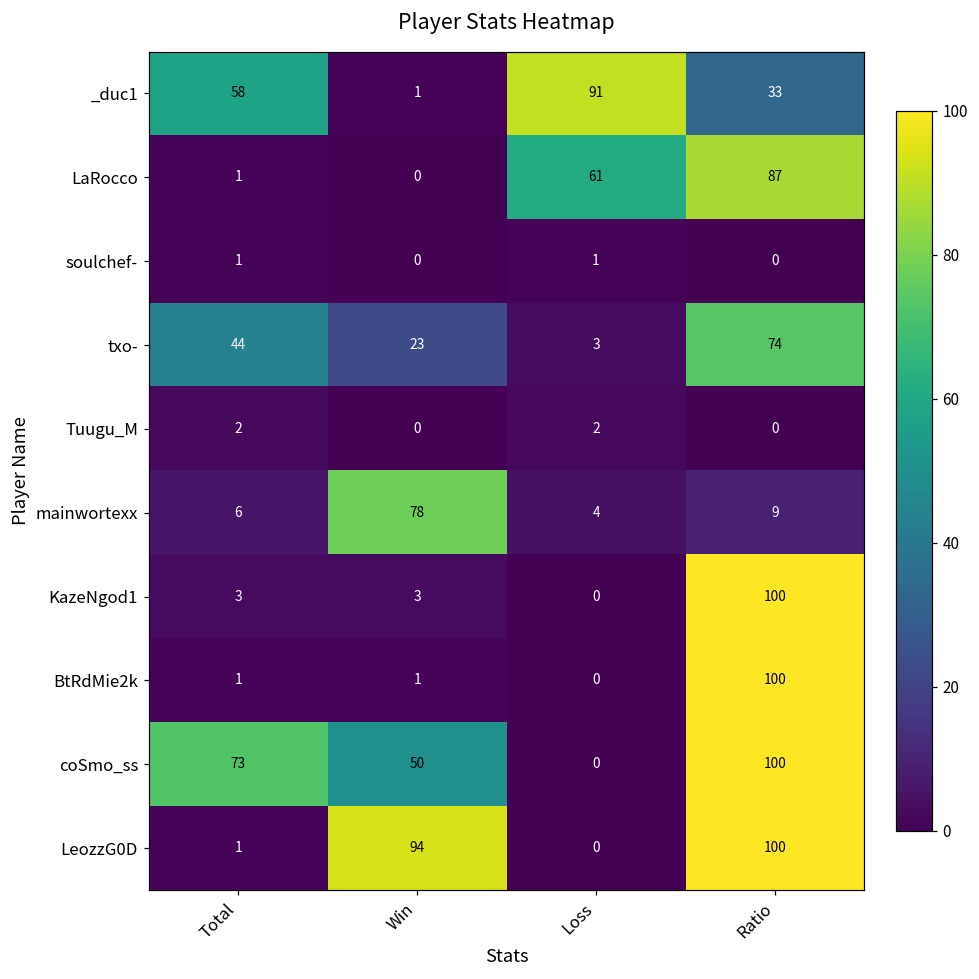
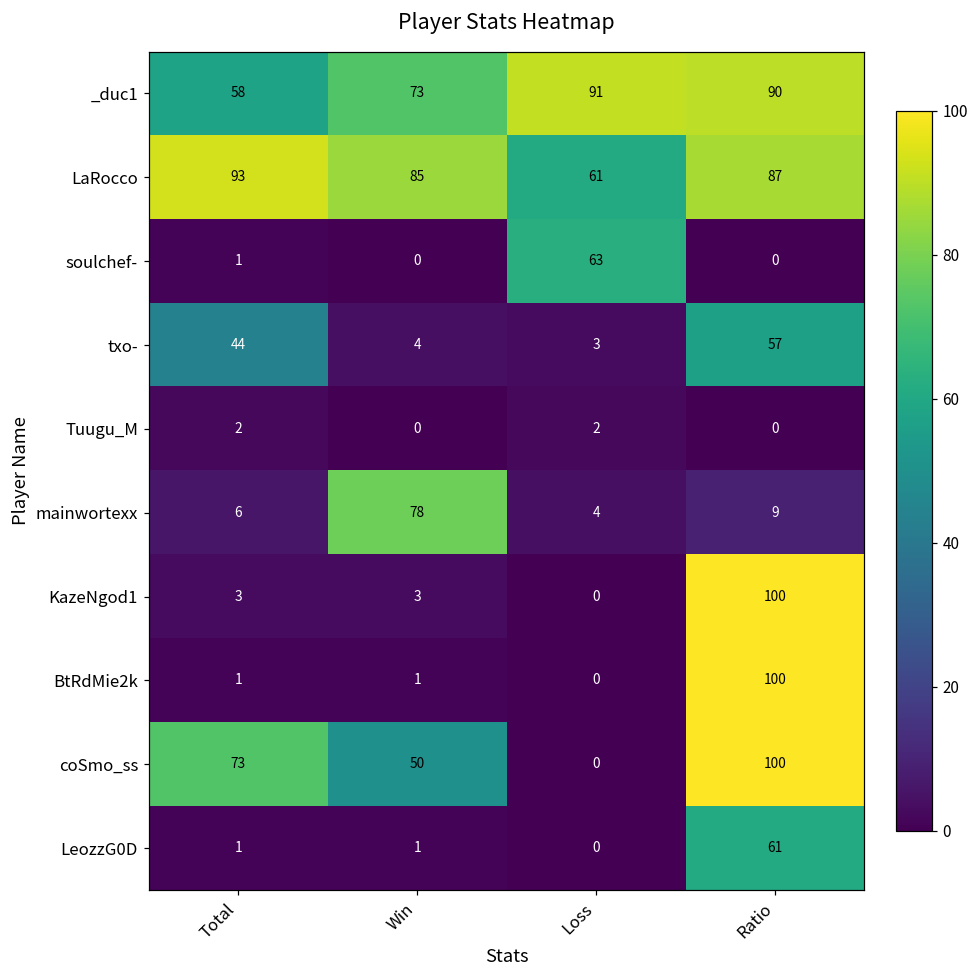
  {
    "_duc1": {
      "Total": 58,
-     "Win": 1,
+     "Win": 73,
      "Loss": 91,
-     "Ratio": 33
+     "Ratio": 90
    },
    "LaRocco": {
-     "Total": 1,
-     "Win": 0,
+     "Total": 93,
+     "Win": 85,
      "Loss": 61,
      "Ratio": 87
    },
    "soulchef-": {
      "Total": 1,
      "Win": 0,
-     "Loss": 1,
+     "Loss": 63,
      "Ratio": 0
    },
    "txo-": {
      "Total": 44,
-     "Win": 23,
+     "Win": 4,
      "Loss": 3,
-     "Ratio": 74
+     "Ratio": 57
    },
    "Tuugu_M": {
      "Total": 2,
      "Win": 0,
      "Loss": 2,
      "Ratio": 0
    },
    "mainwortexx": {
      "Total": 6,
      "Win": 78,
      "Loss": 4,
      "Ratio": 9
    },
    "KazeNgod1": {
      "Total": 3,
      "Win": 3,
      "Loss": 0,
      "Ratio": 100
    },
    "BtRdMie2k": {
      "Total": 1,
      "Win": 1,
      "Loss": 0,
      "Ratio": 100
    },
    "coSmo_ss": {
      "Total": 73,
      "Win": 50,
      "Loss": 0,
      "Ratio": 100
    },
    "LeozzG0D": {
      "Total": 1,
-     "Win": 94,
+     "Win": 1,
      "Loss": 0,
-     "Ratio": 100
+     "Ratio": 61
    }
  }
